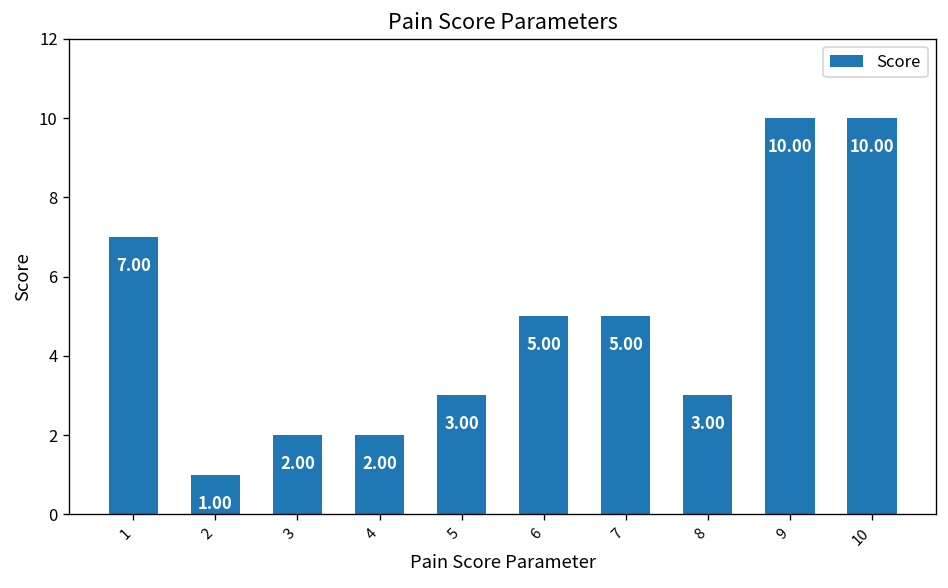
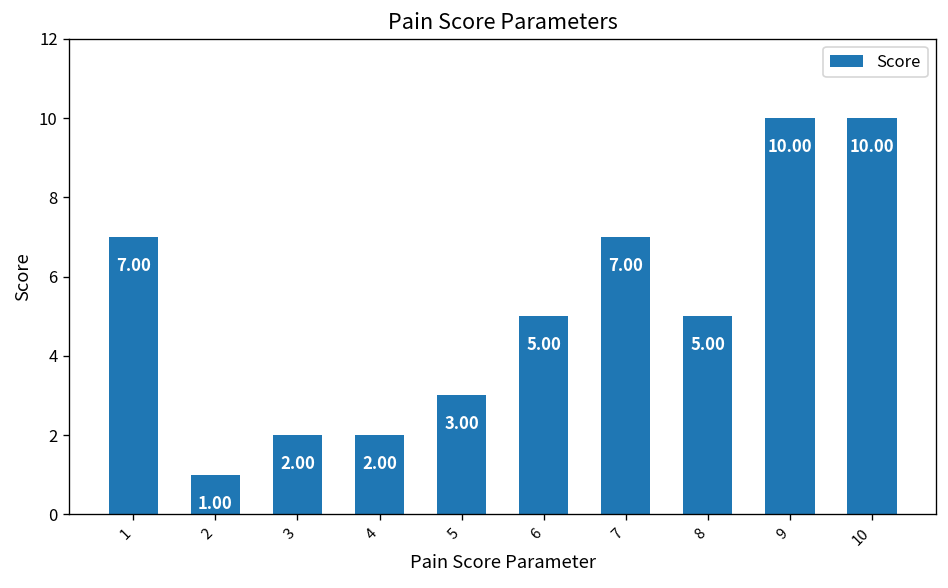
  {
    "1": 7.00,
    "2": 1.00,
    "3": 2.00,
    "4": 2.00,
    "5": 3.00,
    "6": 5.00,
-   "7": 5.00,
-   "8": 3.00,
+   "7": 7.00,
+   "8": 5.00,
    "9": 10.00,
    "10": 10.00
  }
